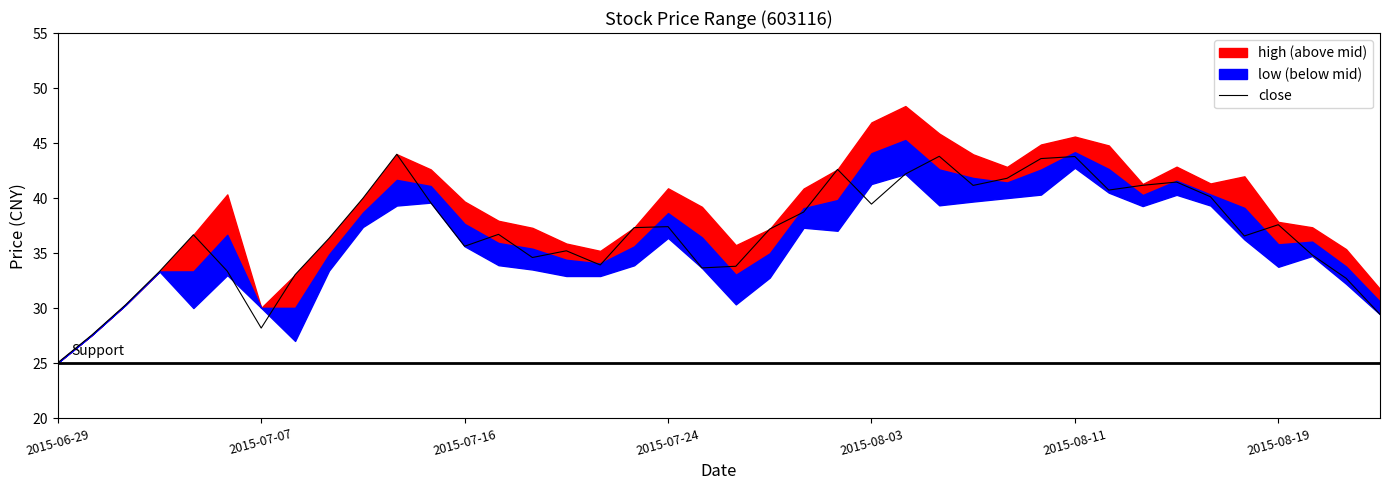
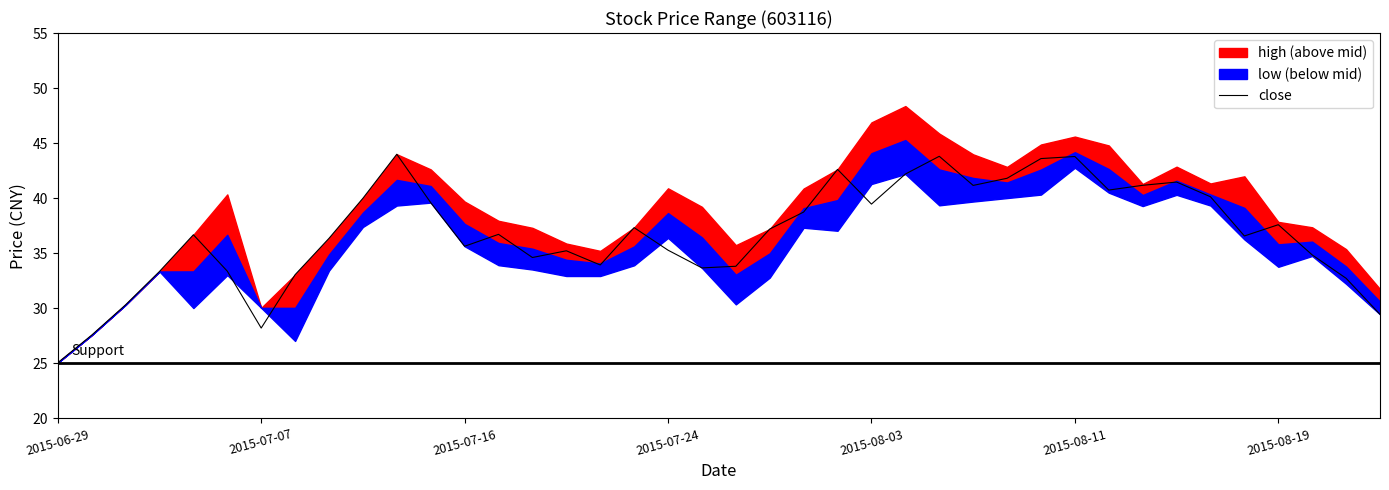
  {
    "close": {
      "2015-07-07": 28.2,
      "2015-07-16": 35.6,
-     "2015-07-24": 37.4,
+     "2015-07-24": 35.3,
      "2015-08-03": 39.5,
      "2015-08-11": 43.8,
      "2015-08-19": 37.6
    }
  }
